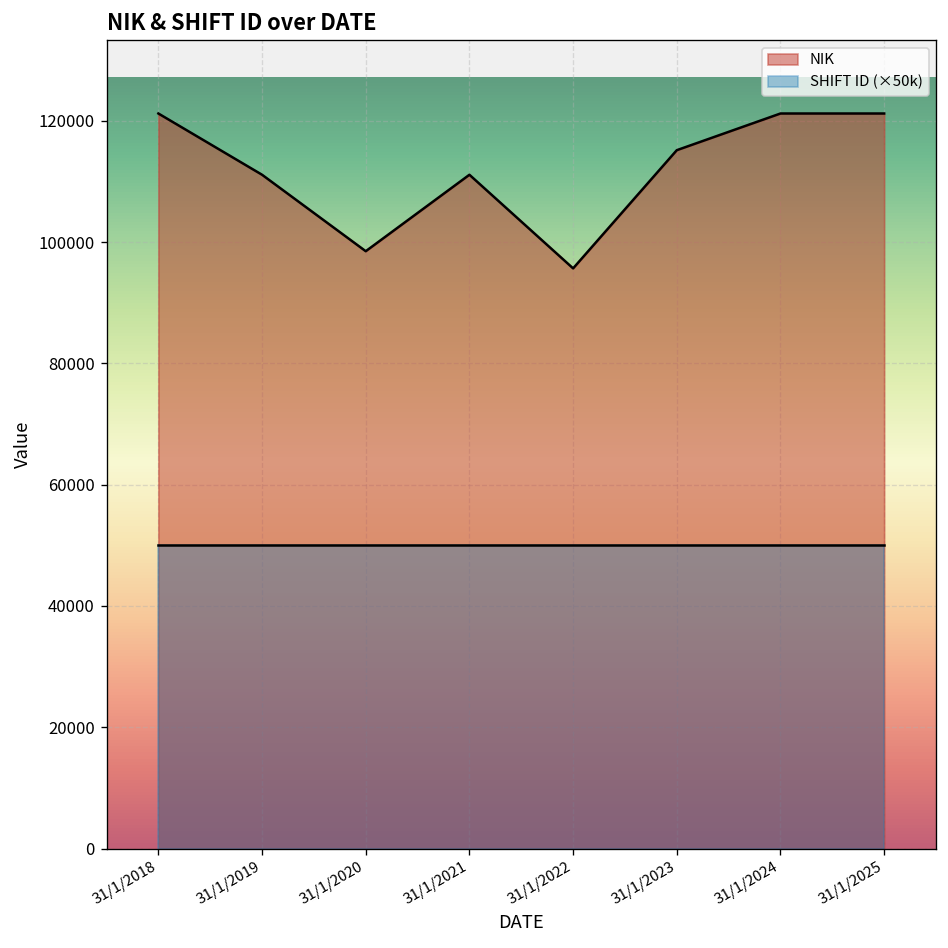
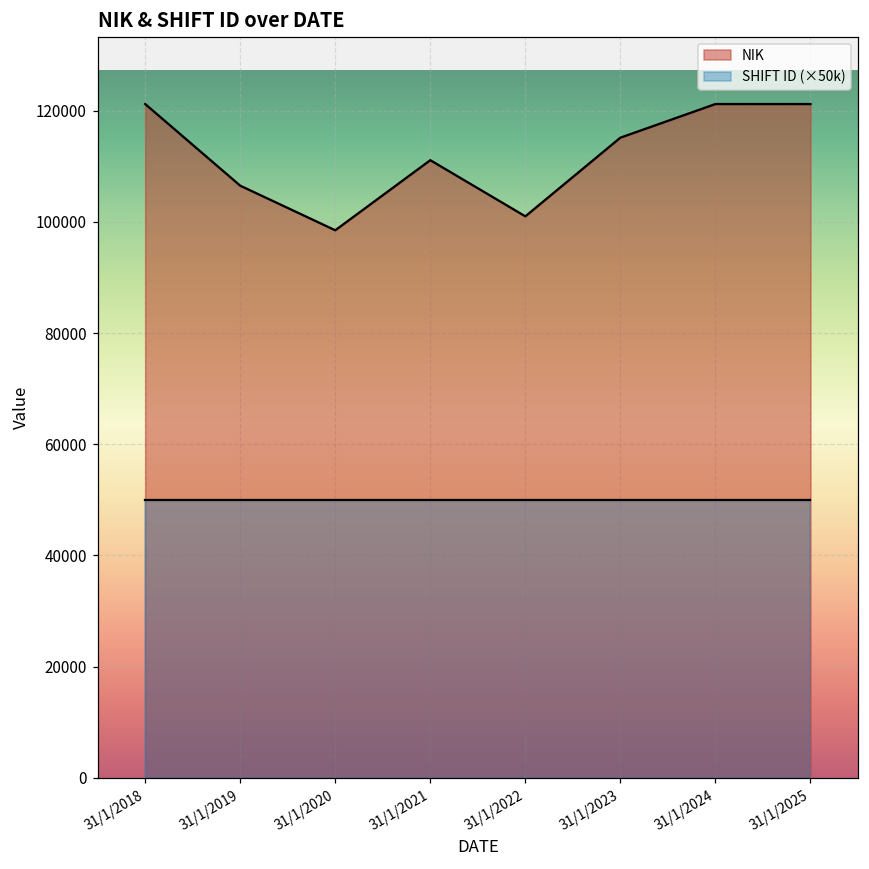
  {
    "NIK": {
      "31/1/2018": 121000,
-     "31/1/2019": 111000,
+     "31/1/2019": 107000,
      "31/1/2020": 99000,
      "31/1/2021": 111000,
-     "31/1/2022": 96000,
+     "31/1/2022": 101000,
      "31/1/2023": 115000,
      "31/1/2024": 121000,
      "31/1/2025": 121000
    },
    "SHIFT ID (×50k)": {
      "31/1/2018": 50000,
      "31/1/2019": 50000,
      "31/1/2020": 50000,
      "31/1/2021": 50000,
      "31/1/2022": 50000,
      "31/1/2023": 50000,
      "31/1/2024": 50000,
      "31/1/2025": 50000
    }
  }
